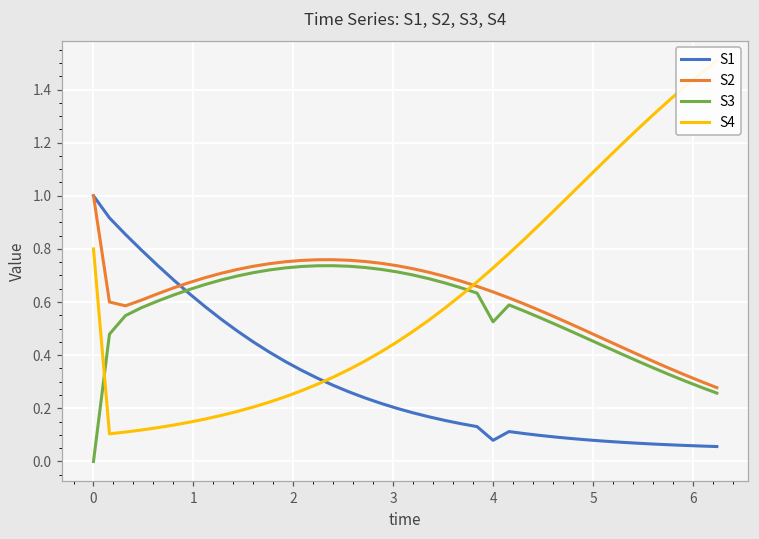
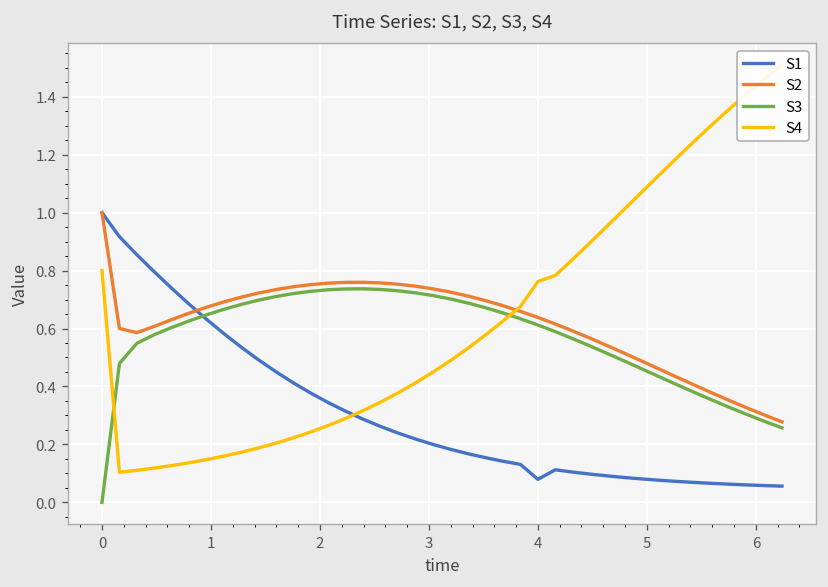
  {
    "S1": {
      "4": 0.08
    },
    "S2": {
      "4": 0.64
    },
    "S3": {
      "0": 0.00,
-     "4": 0.53
+     "4": 0.61
    },
    "S4": {
      "0": 0.80,
-     "4": 0.73
+     "4": 0.76
    }
  }
